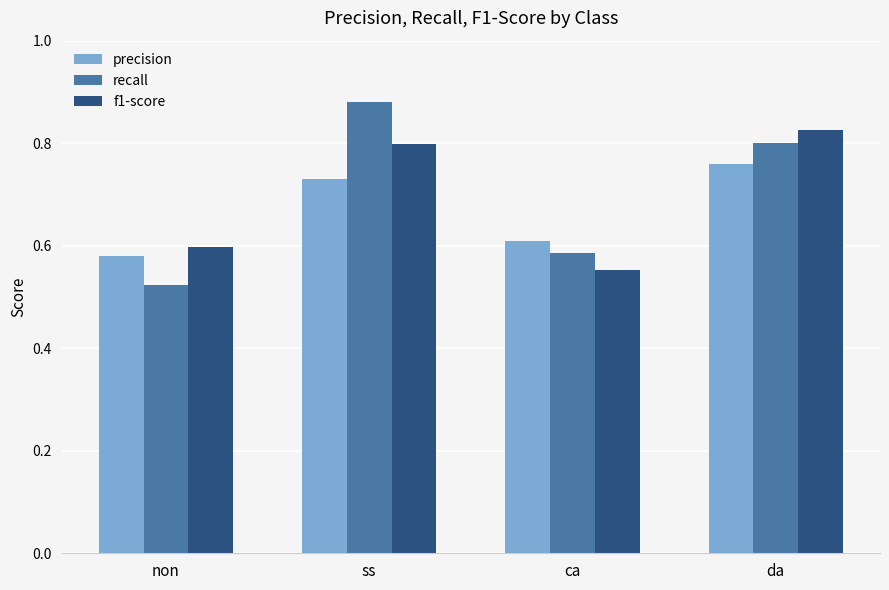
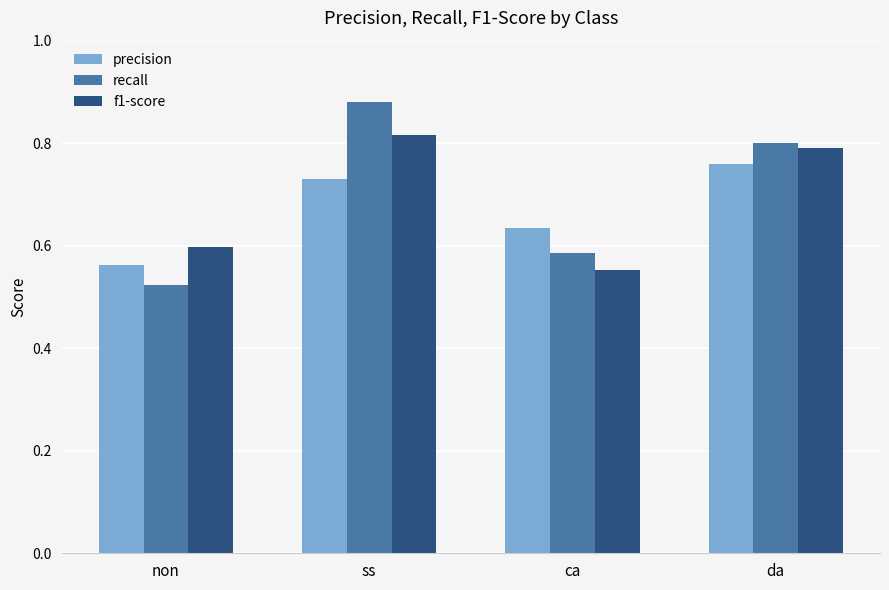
  {
    "precision": {
-     "non": 0.58,
+     "non": 0.56,
      "ss": 0.73,
-     "ca": 0.61,
+     "ca": 0.64,
      "da": 0.76
    },
    "recall": {
      "non": 0.52,
      "ss": 0.88,
      "ca": 0.59,
      "da": 0.80
    },
    "f1-score": {
      "non": 0.60,
-     "ss": 0.80,
+     "ss": 0.82,
      "ca": 0.55,
-     "da": 0.83
+     "da": 0.79
    }
  }
